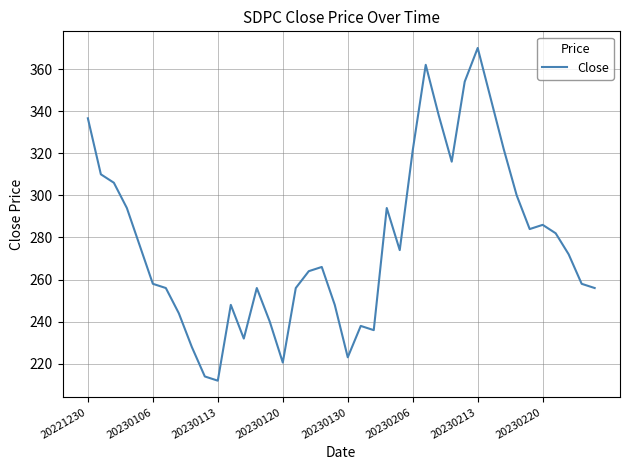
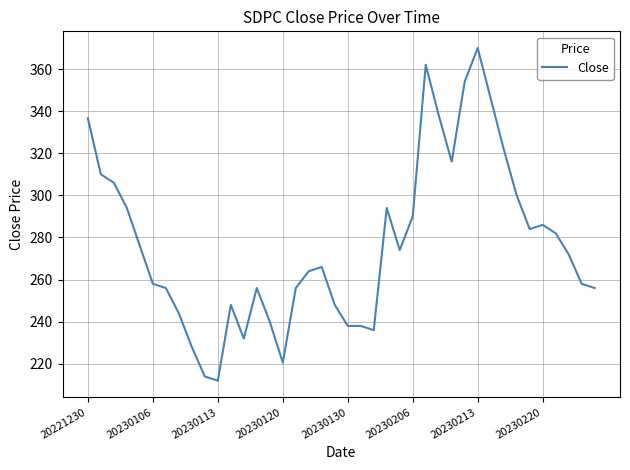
  {
    "20221230": 337,
    "20230106": 258,
    "20230113": 212,
    "20230120": 221,
-   "20230130": 223,
-   "20230206": 321,
+   "20230130": 238,
+   "20230206": 290,
    "20230213": 370,
    "20230220": 286
  }
